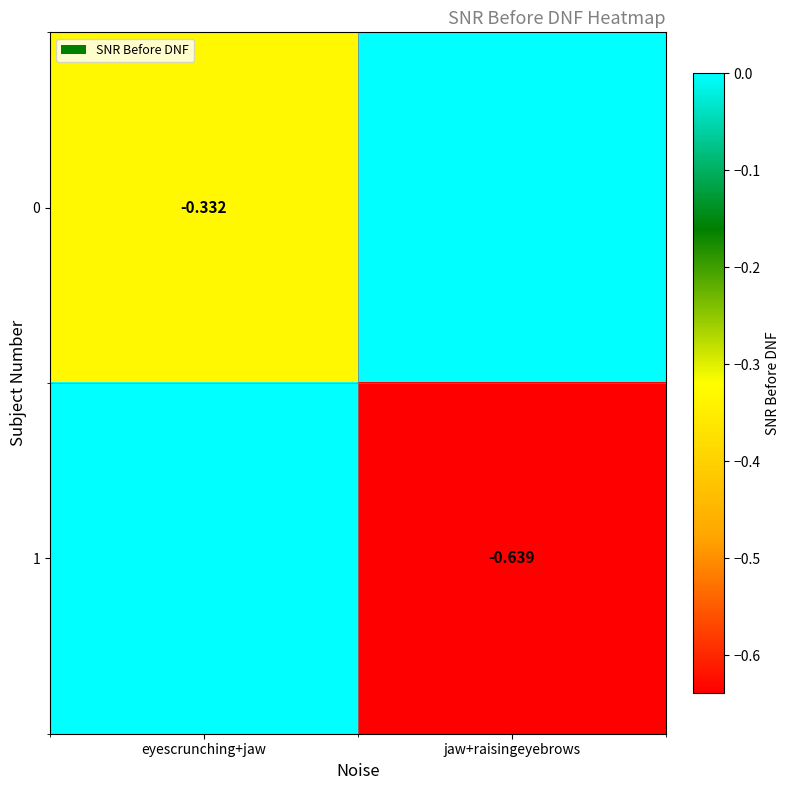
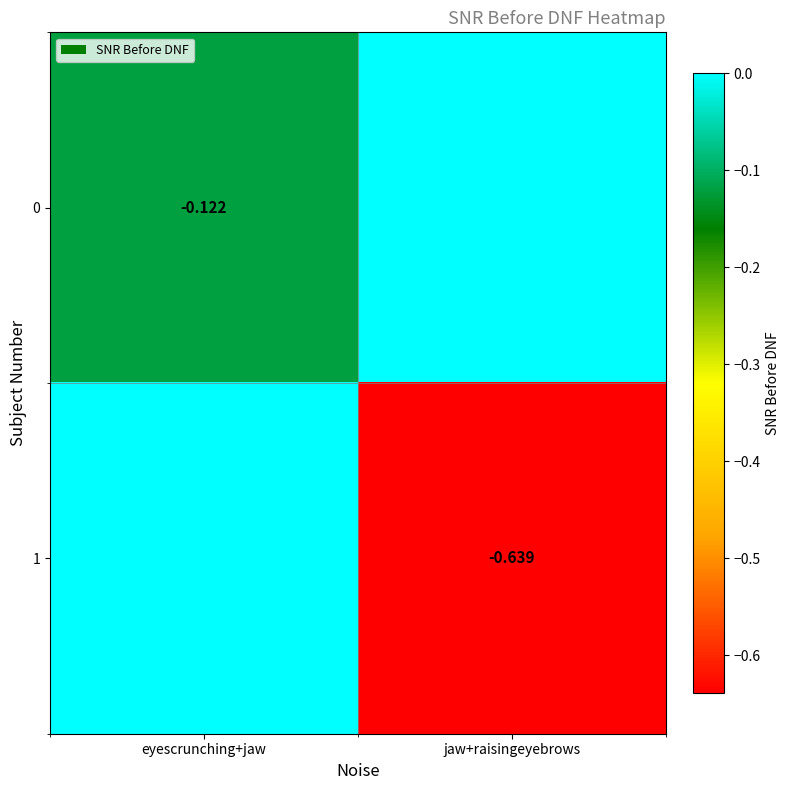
  {
    "0": {
-     "eyescrunching+jaw": -0.332
+     "eyescrunching+jaw": -0.122
    },
    "1": {
      "jaw+raisingeyebrows": -0.639
    }
  }
